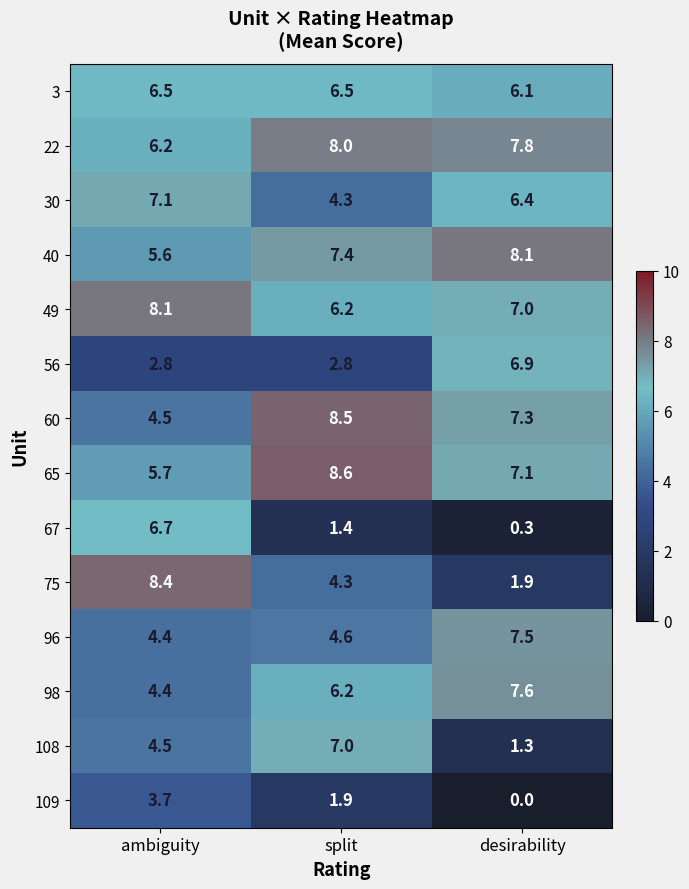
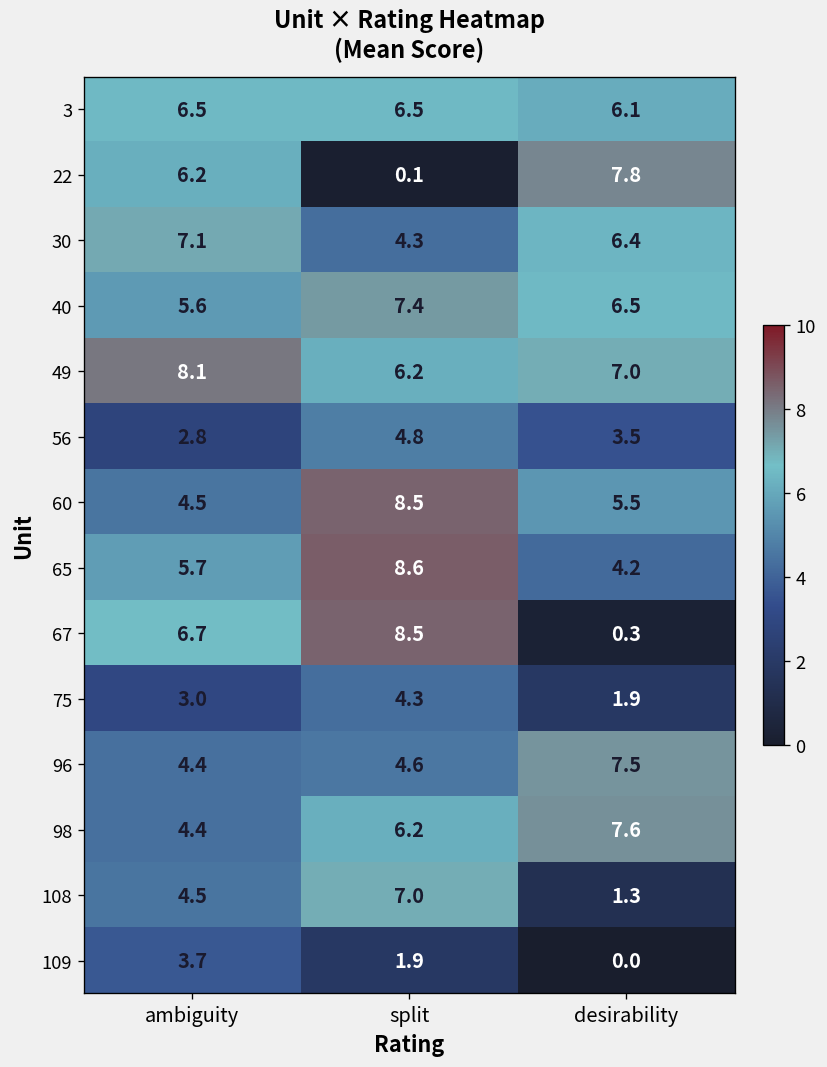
  {
    "3": {
      "ambiguity": 6.5,
      "split": 6.5,
      "desirability": 6.1
    },
    "22": {
      "ambiguity": 6.2,
-     "split": 8.0,
+     "split": 0.1,
      "desirability": 7.8
    },
    "30": {
      "ambiguity": 7.1,
      "split": 4.3,
      "desirability": 6.4
    },
    "40": {
      "ambiguity": 5.6,
      "split": 7.4,
-     "desirability": 8.1
+     "desirability": 6.5
    },
    "49": {
      "ambiguity": 8.1,
      "split": 6.2,
      "desirability": 7.0
    },
    "56": {
      "ambiguity": 2.8,
-     "split": 2.8,
-     "desirability": 6.9
+     "split": 4.8,
+     "desirability": 3.5
    },
    "60": {
      "ambiguity": 4.5,
      "split": 8.5,
-     "desirability": 7.3
+     "desirability": 5.5
    },
    "65": {
      "ambiguity": 5.7,
      "split": 8.6,
-     "desirability": 7.1
+     "desirability": 4.2
    },
    "67": {
      "ambiguity": 6.7,
-     "split": 1.4,
+     "split": 8.5,
      "desirability": 0.3
    },
    "75": {
-     "ambiguity": 8.4,
+     "ambiguity": 3.0,
      "split": 4.3,
      "desirability": 1.9
    },
    "96": {
      "ambiguity": 4.4,
      "split": 4.6,
      "desirability": 7.5
    },
    "98": {
      "ambiguity": 4.4,
      "split": 6.2,
      "desirability": 7.6
    },
    "108": {
      "ambiguity": 4.5,
      "split": 7.0,
      "desirability": 1.3
    },
    "109": {
      "ambiguity": 3.7,
      "split": 1.9,
      "desirability": 0.0
    }
  }
